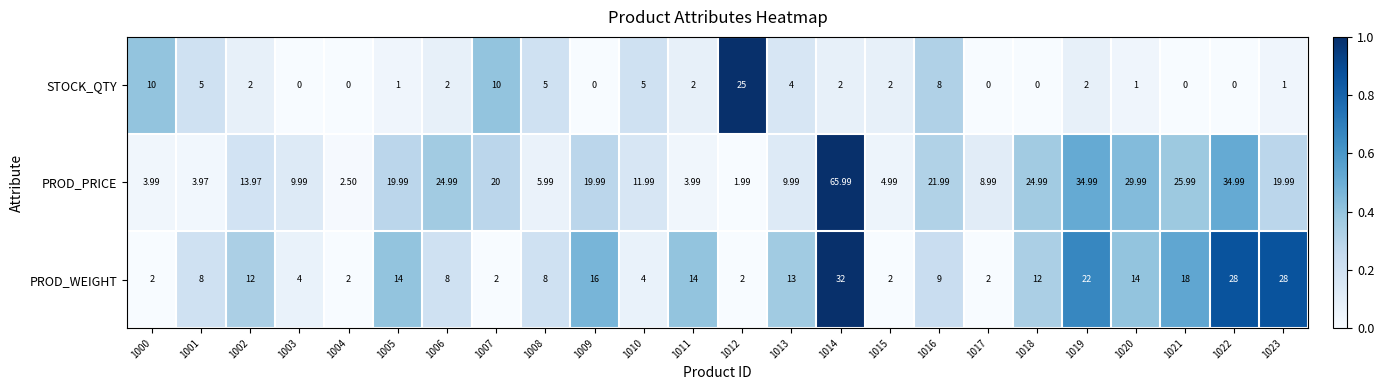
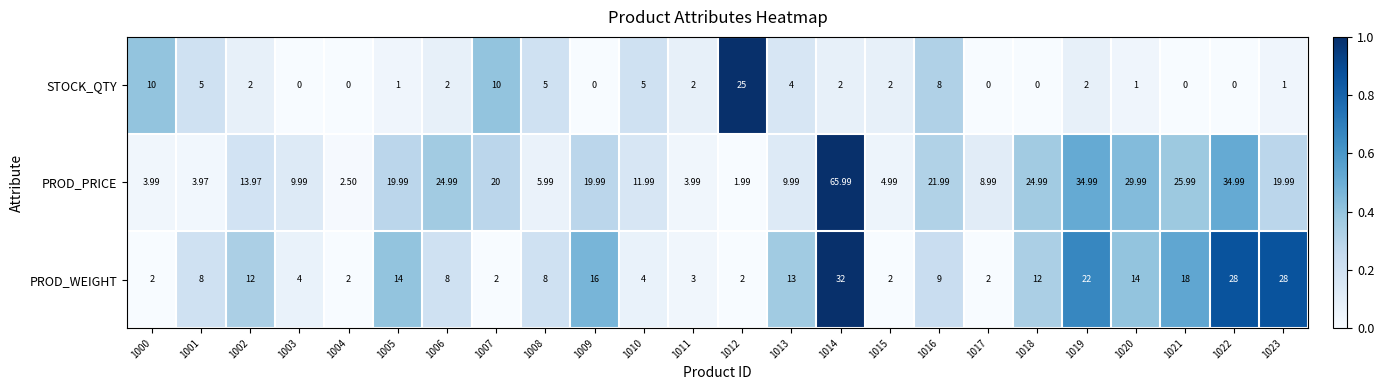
  {
    "STOCK_QTY": {
      "1000": 10,
      "1001": 5,
      "1002": 2,
      "1003": 0,
      "1004": 0,
      "1005": 1,
      "1006": 2,
      "1007": 10,
      "1008": 5,
      "1009": 0,
      "1010": 5,
      "1011": 2,
      "1012": 25,
      "1013": 4,
      "1014": 2,
      "1015": 2,
      "1016": 8,
      "1017": 0,
      "1018": 0,
      "1019": 2,
      "1020": 1,
      "1021": 0,
      "1022": 0,
      "1023": 1
    },
    "PROD_PRICE": {
      "1000": 3.99,
      "1001": 3.97,
      "1002": 13.97,
      "1003": 9.99,
      "1004": 2.50,
      "1005": 19.99,
      "1006": 24.99,
      "1007": 20,
      "1008": 5.99,
      "1009": 19.99,
      "1010": 11.99,
      "1011": 3.99,
      "1012": 1.99,
      "1013": 9.99,
      "1014": 65.99,
      "1015": 4.99,
      "1016": 21.99,
      "1017": 8.99,
      "1018": 24.99,
      "1019": 34.99,
      "1020": 29.99,
      "1021": 25.99,
      "1022": 34.99,
      "1023": 19.99
    },
    "PROD_WEIGHT": {
      "1000": 2,
      "1001": 8,
      "1002": 12,
      "1003": 4,
      "1004": 2,
      "1005": 14,
      "1006": 8,
      "1007": 2,
      "1008": 8,
      "1009": 16,
      "1010": 4,
-     "1011": 14,
+     "1011": 3,
      "1012": 2,
      "1013": 13,
      "1014": 32,
      "1015": 2,
      "1016": 9,
      "1017": 2,
      "1018": 12,
      "1019": 22,
      "1020": 14,
      "1021": 18,
      "1022": 28,
      "1023": 28
    }
  }
